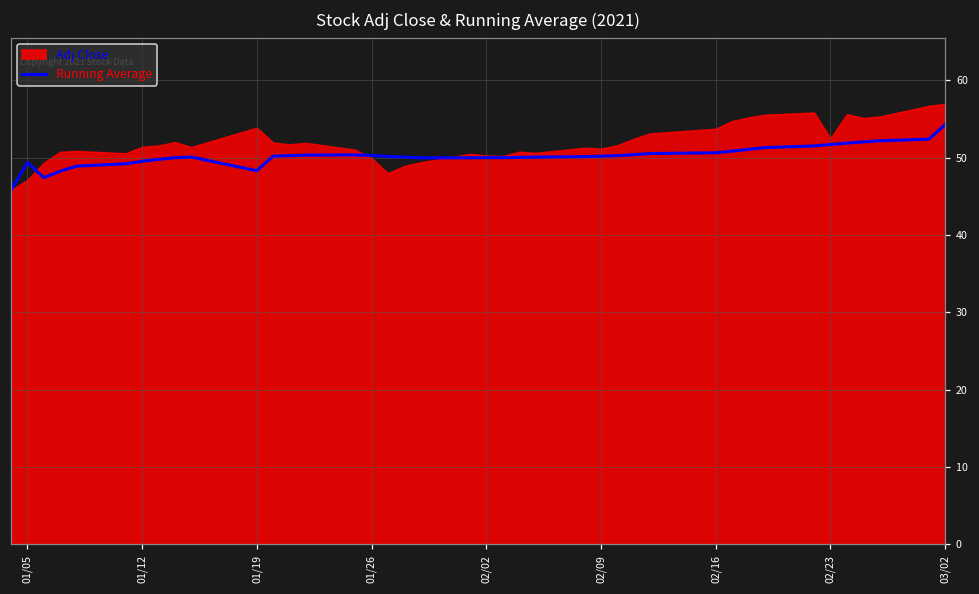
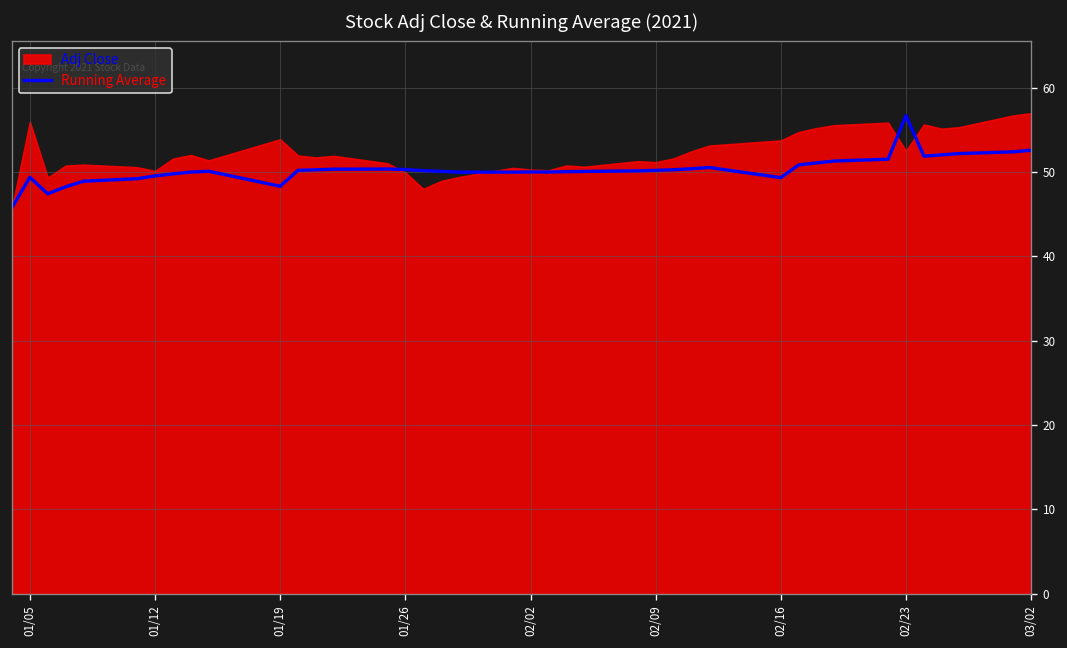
  {
    "Adj Close": {
-     "01/05": 47,
-     "01/12": 51,
+     "01/05": 56,
+     "01/12": 50,
      "01/19": 54,
      "02/09": 51,
      "02/16": 54,
      "02/23": 53,
      "03/02": 57
    },
    "Running Average": {
      "01/05": 49,
      "01/12": 50,
      "01/19": 48,
      "02/09": 50,
-     "02/16": 51,
-     "02/23": 52,
-     "03/02": 54
+     "02/16": 49,
+     "02/23": 57,
+     "03/02": 53
    }
  }
